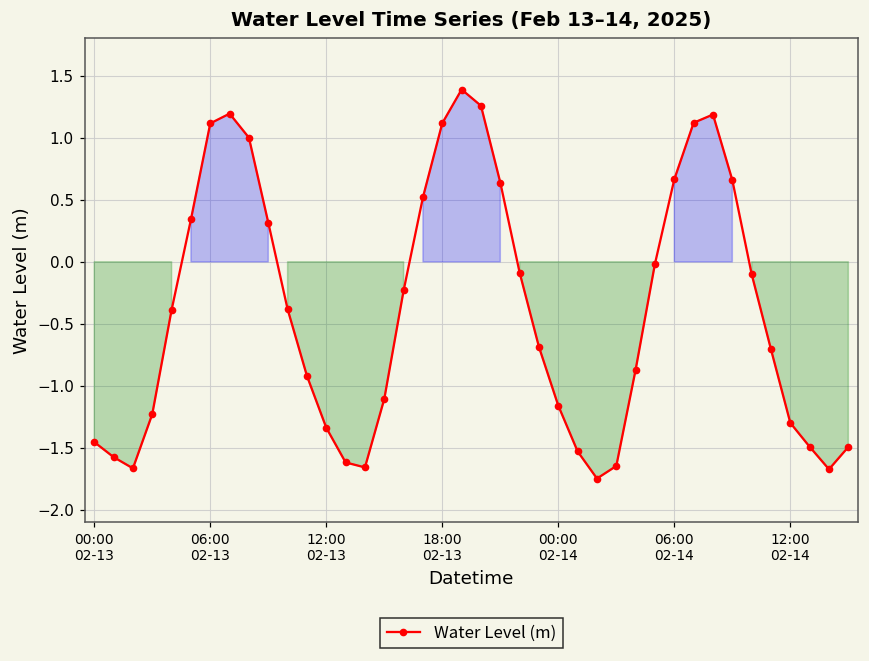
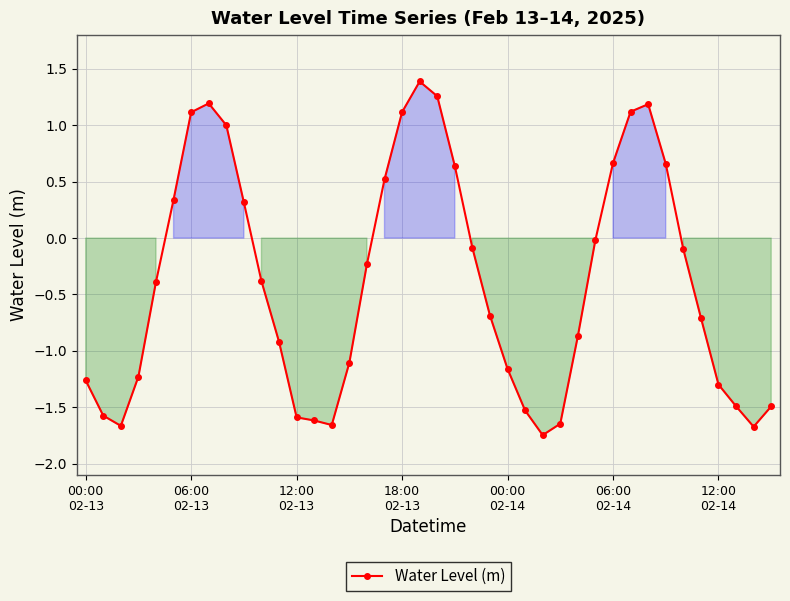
  {
-   "00:00 02-13": -1.45,
+   "00:00 02-13": -1.26,
    "06:00 02-13": 1.12,
-   "12:00 02-13": -1.34,
+   "12:00 02-13": -1.59,
    "18:00 02-13": 1.12,
    "00:00 02-14": -1.16,
    "06:00 02-14": 0.66,
    "12:00 02-14": -1.30
  }
